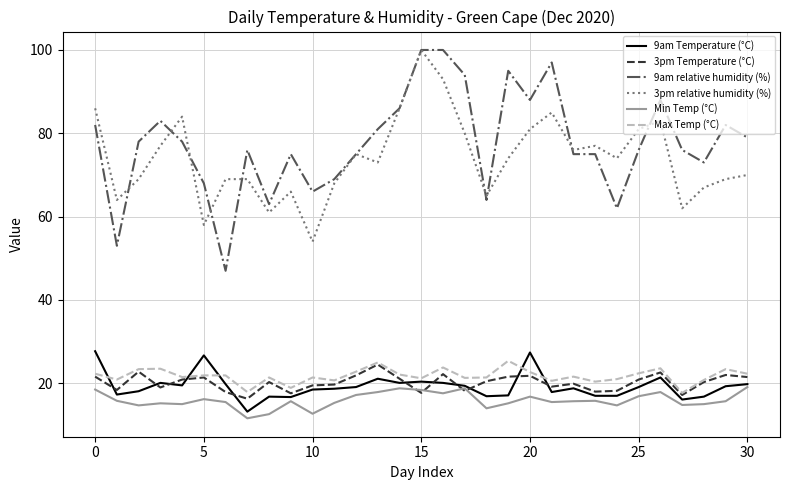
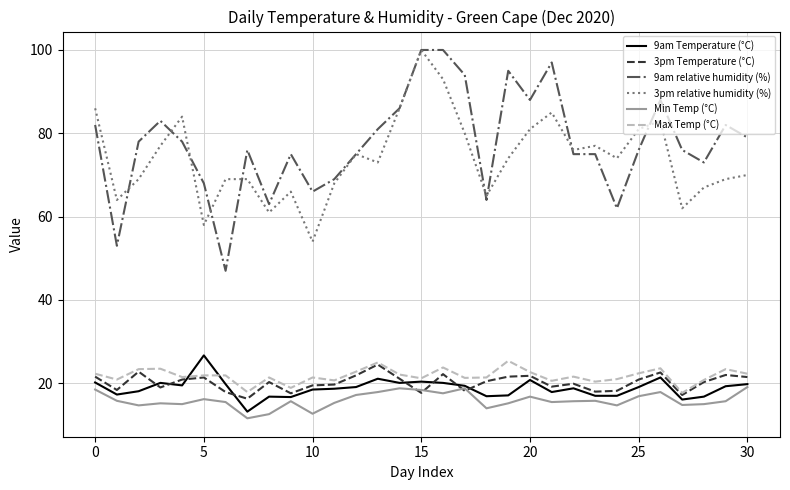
  {
    "9am Temperature (°C)": {
-     "0": 28,
+     "0": 20,
      "5": 27,
      "10": 19,
      "15": 20,
-     "20": 27,
+     "20": 21,
      "25": 19,
      "30": 20
    }
  }
